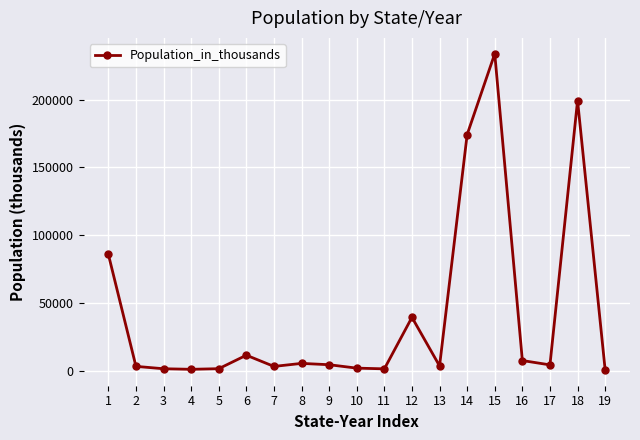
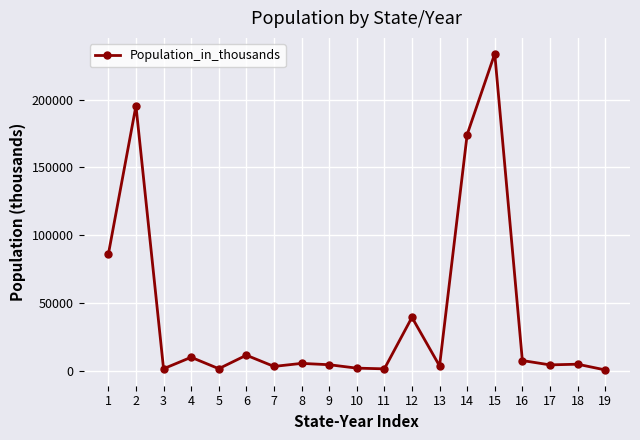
  {
    "1": 86000,
-   "2": 3000,
+   "2": 195000,
    "3": 1000,
-   "4": 1000,
+   "4": 10000,
    "5": 1000,
    "6": 11000,
    "7": 3000,
    "8": 5000,
    "9": 4000,
    "10": 2000,
    "11": 1000,
    "12": 39000,
    "13": 4000,
    "14": 174000,
    "15": 234000,
    "16": 7000,
    "17": 4000,
-   "18": 199000,
+   "18": 5000,
    "19": 1000
  }
